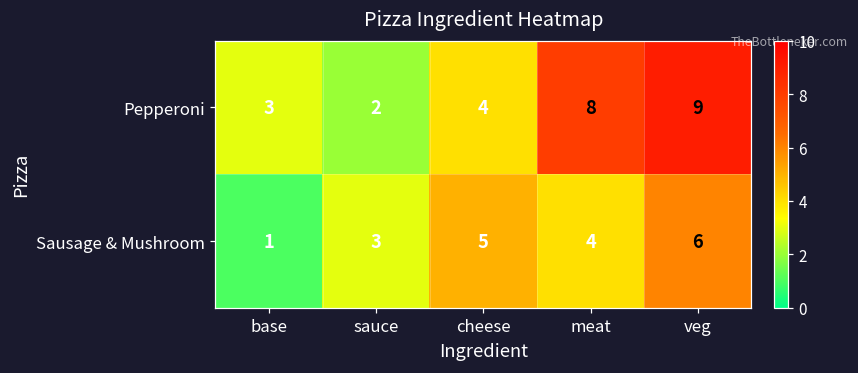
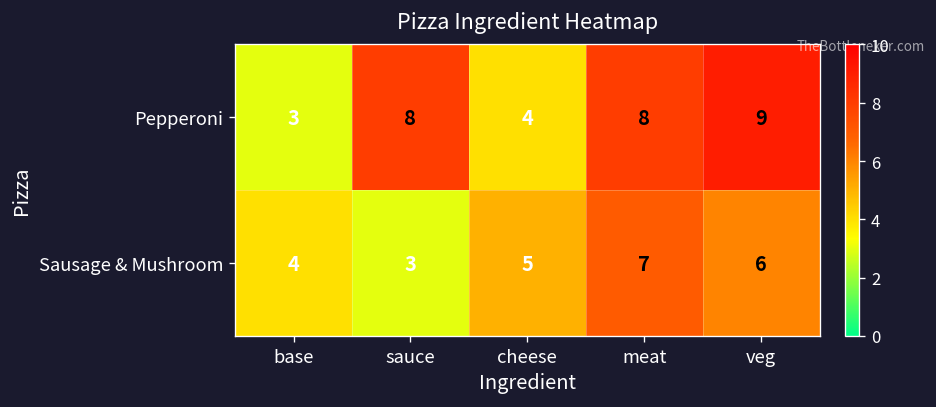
  {
    "Pepperoni": {
      "base": 3,
-     "sauce": 2,
+     "sauce": 8,
      "cheese": 4,
      "meat": 8,
      "veg": 9
    },
    "Sausage & Mushroom": {
-     "base": 1,
+     "base": 4,
      "sauce": 3,
      "cheese": 5,
-     "meat": 4,
+     "meat": 7,
      "veg": 6
    }
  }
